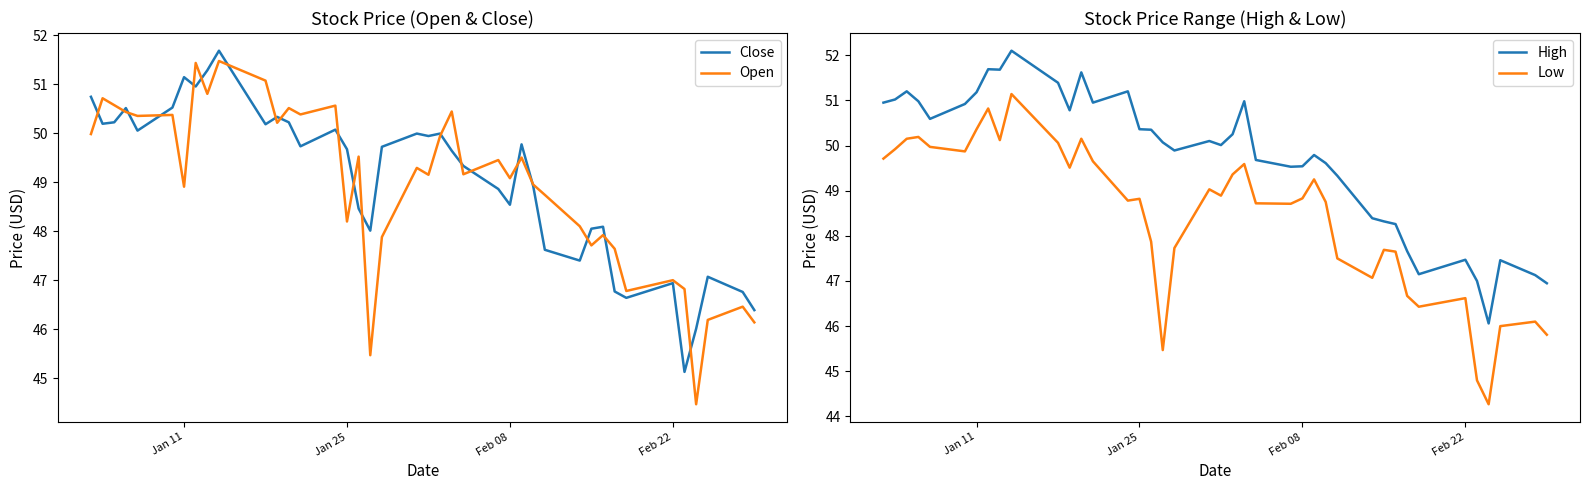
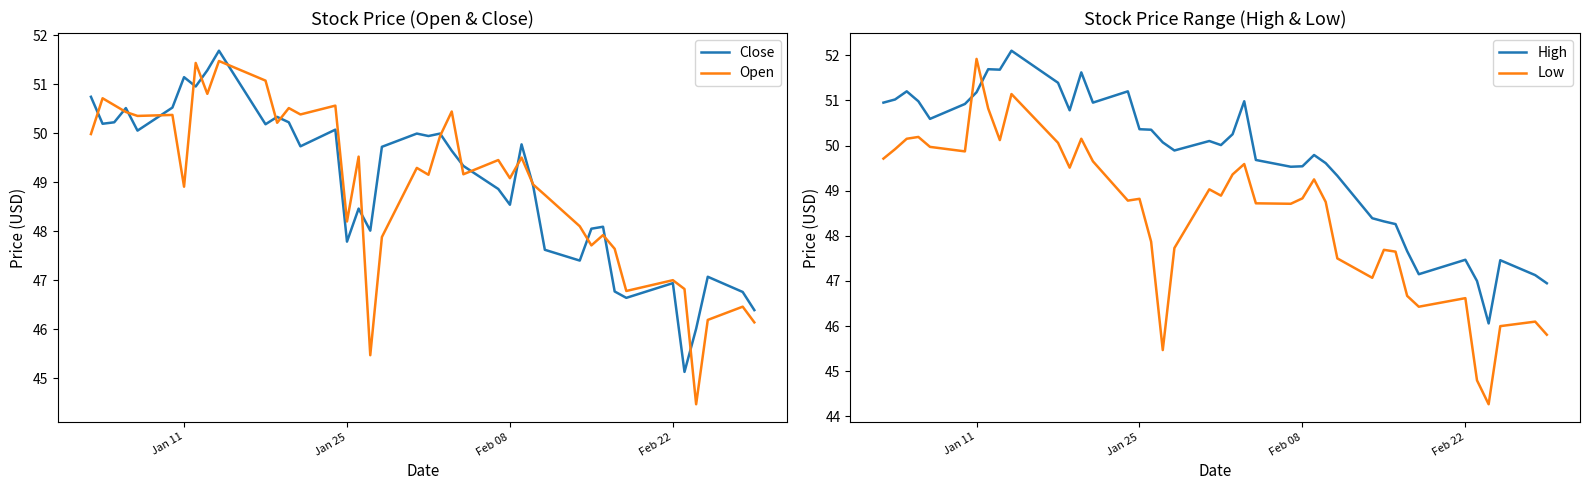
  {
    "Stock Price (Open & Close)": {
      "Close": {
        "Jan 11": 51.1,
-       "Jan 25": 49.7,
+       "Jan 25": 47.8,
        "Feb 08": 48.5,
        "Feb 22": 46.9
      },
      "Open": {
        "Jan 11": 48.9,
        "Jan 25": 48.2,
        "Feb 08": 49.1,
        "Feb 22": 47.0
      }
    },
    "Stock Price Range (High & Low)": {
      "High": {
        "Jan 11": 51.2,
        "Jan 25": 50.4,
        "Feb 08": 49.5,
        "Feb 22": 47.5
      },
      "Low": {
-       "Jan 11": 50.4,
+       "Jan 11": 51.9,
        "Jan 25": 48.8,
        "Feb 08": 48.8,
        "Feb 22": 46.6
      }
    }
  }
